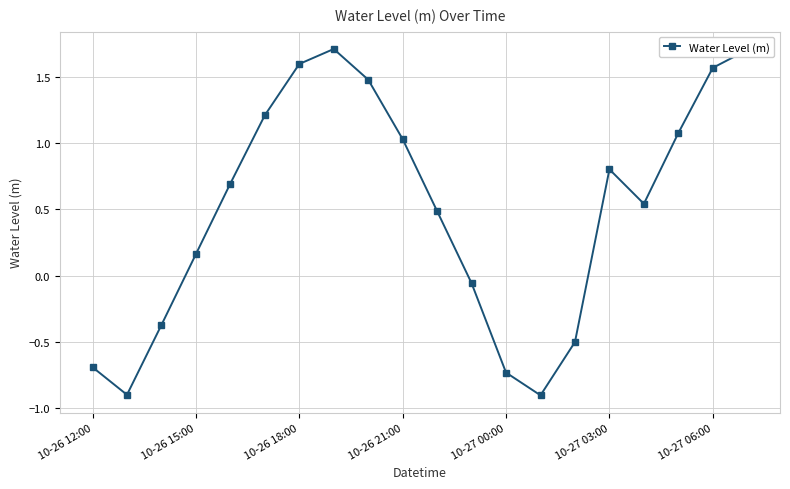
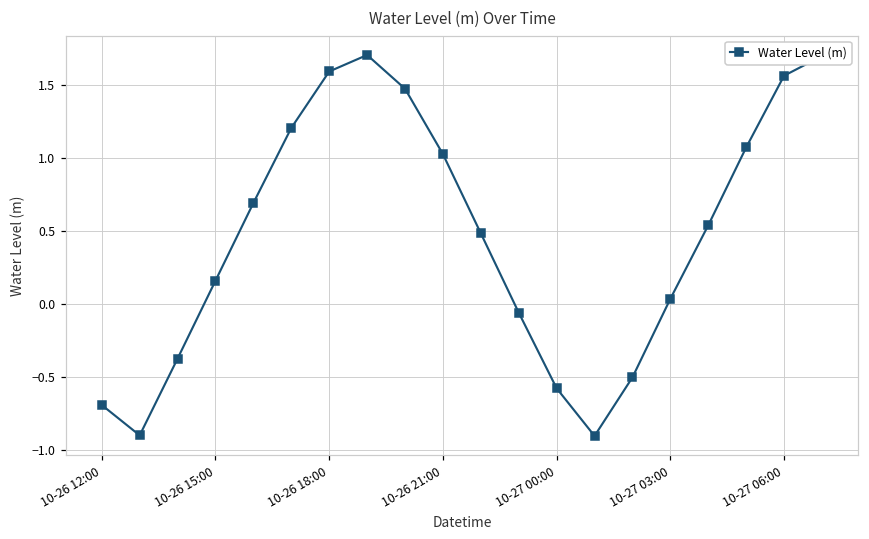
  {
    "10-26 12:00": -0.69,
    "10-26 15:00": 0.16,
    "10-26 18:00": 1.60,
    "10-26 21:00": 1.03,
-   "10-27 00:00": -0.73,
-   "10-27 03:00": 0.80,
+   "10-27 00:00": -0.58,
+   "10-27 03:00": 0.04,
    "10-27 06:00": 1.57
  }
